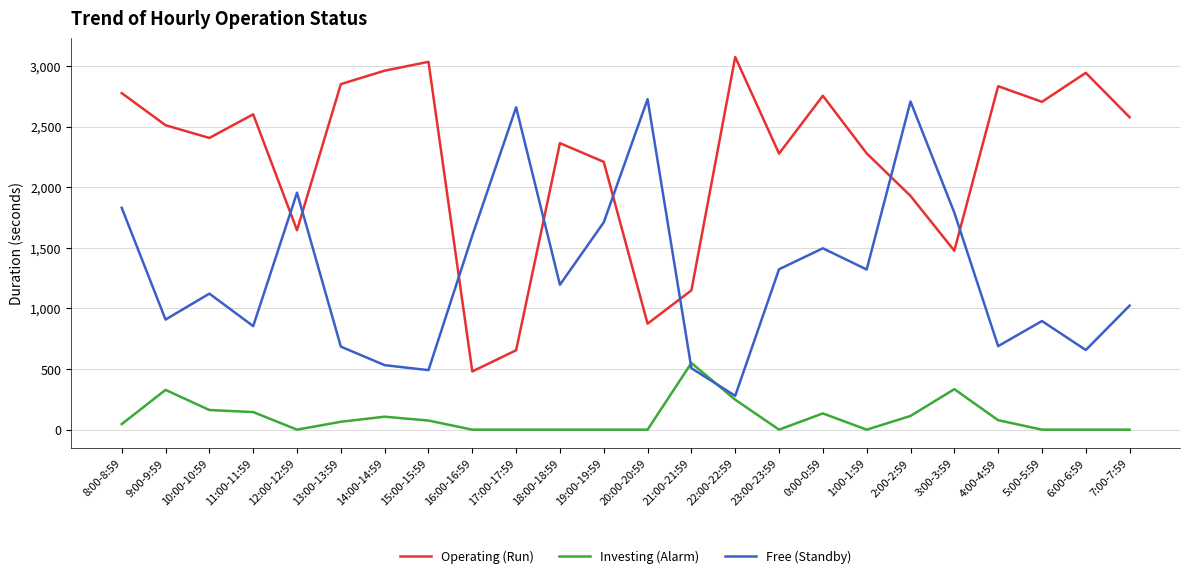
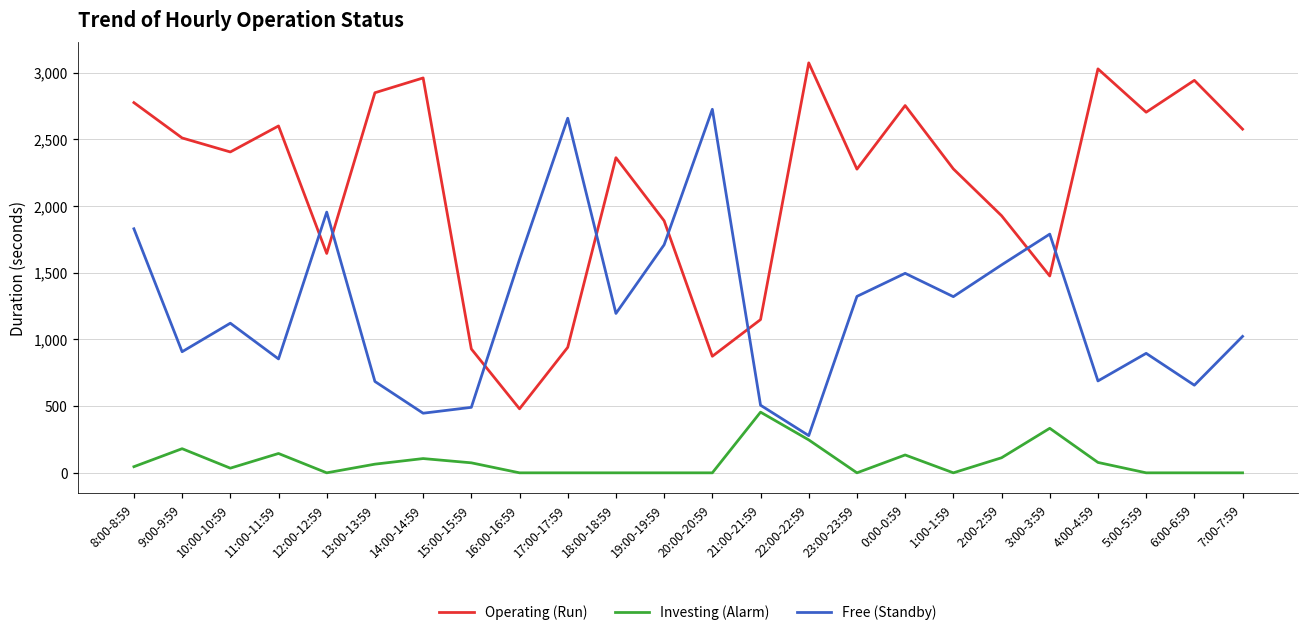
  {
    "Operating (Run)": {
      "8:00-8:59": "2,780",
      "9:00-9:59": "2,510",
      "10:00-10:59": "2,410",
      "11:00-11:59": "2,600",
      "12:00-12:59": "1,650",
      "13:00-13:59": "2,850",
      "14:00-14:59": "2,960",
-     "15:00-15:59": "3,030",
+     "15:00-15:59": "930",
      "16:00-16:59": "480",
-     "17:00-17:59": "660",
+     "17:00-17:59": "940",
      "18:00-18:59": "2,360",
-     "19:00-19:59": "2,210",
+     "19:00-19:59": "1,890",
      "20:00-20:59": "870",
      "21:00-21:59": "1,150",
      "22:00-22:59": "3,070",
      "23:00-23:59": "2,280",
      "0:00-0:59": "2,750",
      "1:00-1:59": "2,280",
      "2:00-2:59": "1,930",
      "3:00-3:59": "1,480",
-     "4:00-4:59": "2,830",
+     "4:00-4:59": "3,030",
      "5:00-5:59": "2,700",
      "6:00-6:59": "2,940",
      "7:00-7:59": "2,580"
    },
    "Investing (Alarm)": {
      "8:00-8:59": "50",
-     "9:00-9:59": "330",
-     "10:00-10:59": "160",
+     "9:00-9:59": "180",
+     "10:00-10:59": "40",
      "11:00-11:59": "150",
      "12:00-12:59": "0",
      "13:00-13:59": "70",
      "14:00-14:59": "110",
      "15:00-15:59": "80",
      "16:00-16:59": "0",
      "17:00-17:59": "0",
      "18:00-18:59": "0",
      "19:00-19:59": "0",
      "20:00-20:59": "0",
-     "21:00-21:59": "550",
+     "21:00-21:59": "460",
      "22:00-22:59": "250",
      "23:00-23:59": "0",
      "0:00-0:59": "130",
      "1:00-1:59": "0",
      "2:00-2:59": "110",
      "3:00-3:59": "330",
      "4:00-4:59": "80",
      "5:00-5:59": "0",
      "6:00-6:59": "0",
      "7:00-7:59": "0"
    },
    "Free (Standby)": {
      "8:00-8:59": "1,830",
      "9:00-9:59": "910",
      "10:00-10:59": "1,120",
      "11:00-11:59": "850",
      "12:00-12:59": "1,960",
      "13:00-13:59": "690",
-     "14:00-14:59": "530",
+     "14:00-14:59": "450",
      "15:00-15:59": "490",
      "16:00-16:59": "1,600",
      "17:00-17:59": "2,660",
      "18:00-18:59": "1,200",
      "19:00-19:59": "1,710",
      "20:00-20:59": "2,730",
      "21:00-21:59": "510",
      "22:00-22:59": "280",
      "23:00-23:59": "1,320",
      "0:00-0:59": "1,500",
      "1:00-1:59": "1,320",
-     "2:00-2:59": "2,710",
+     "2:00-2:59": "1,560",
      "3:00-3:59": "1,790",
      "4:00-4:59": "690",
      "5:00-5:59": "900",
      "6:00-6:59": "660",
      "7:00-7:59": "1,020"
    }
  }
